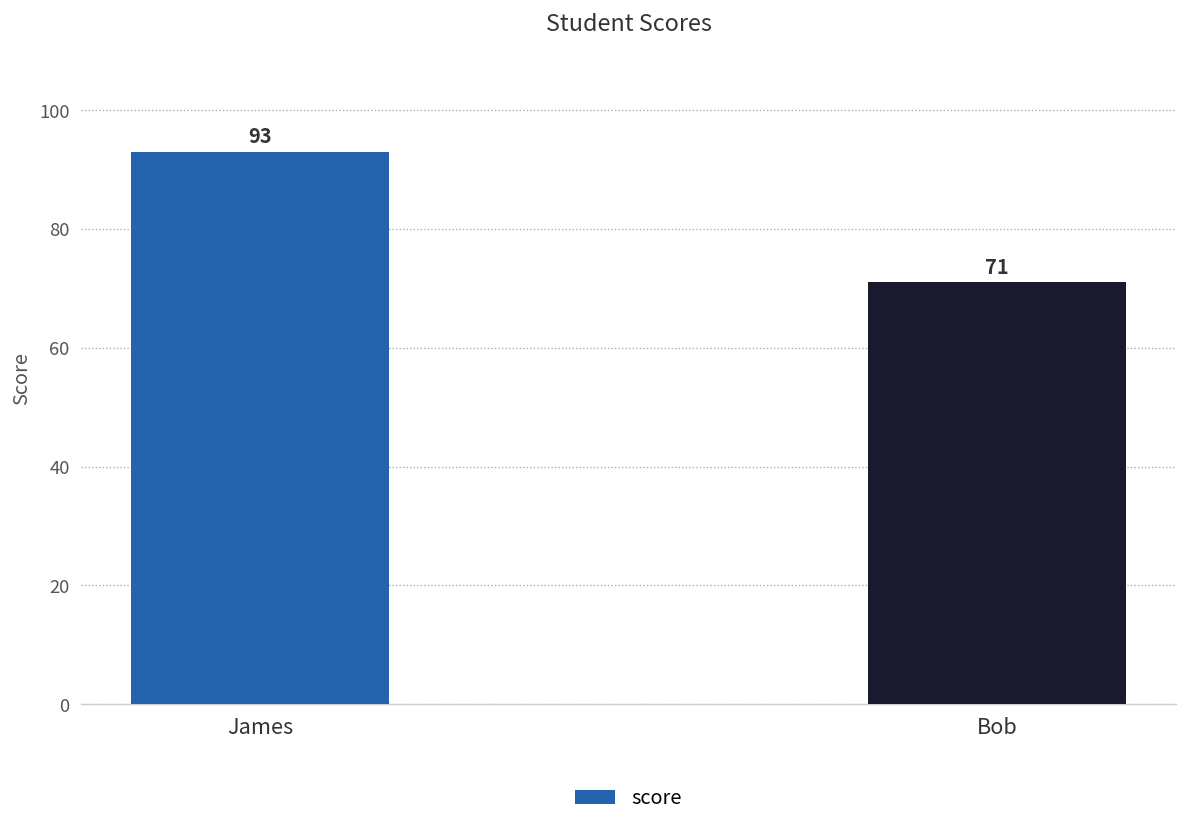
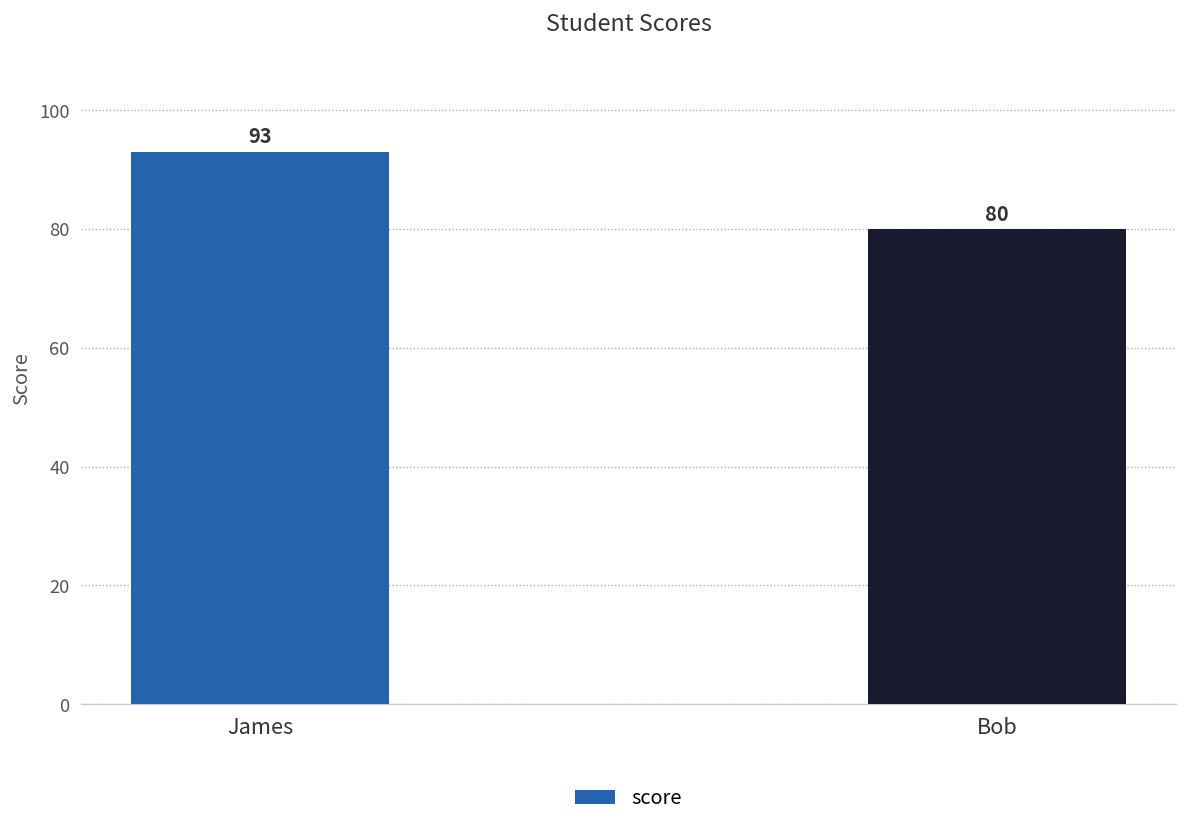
  {
    "James": 93,
-   "Bob": 71
+   "Bob": 80
  }
